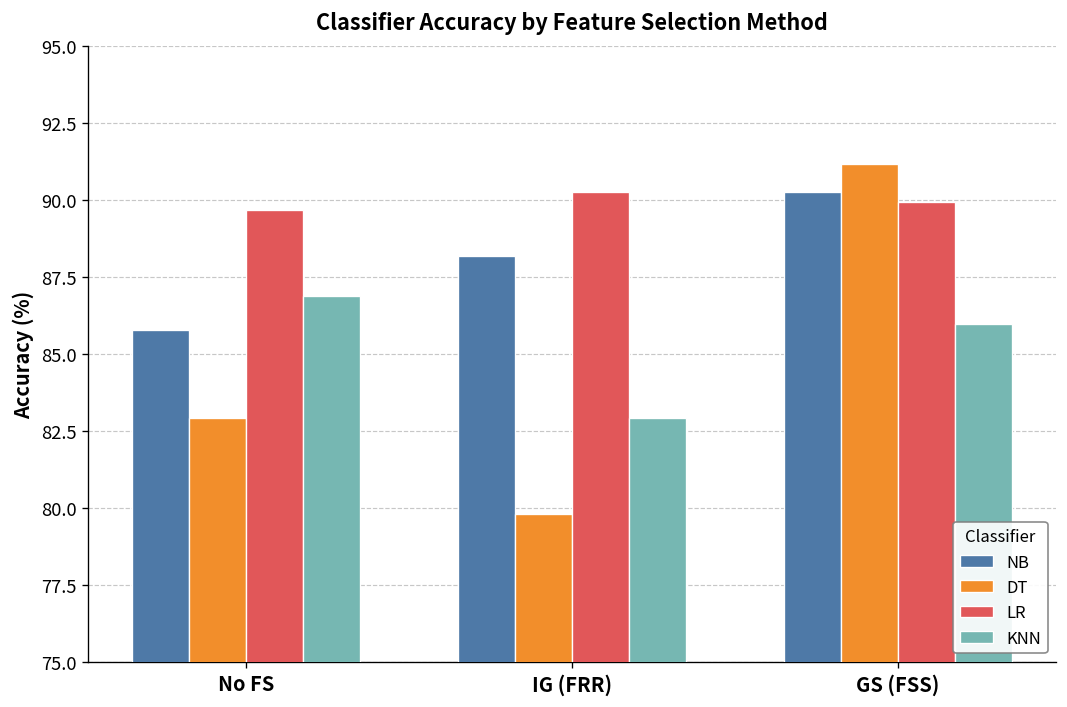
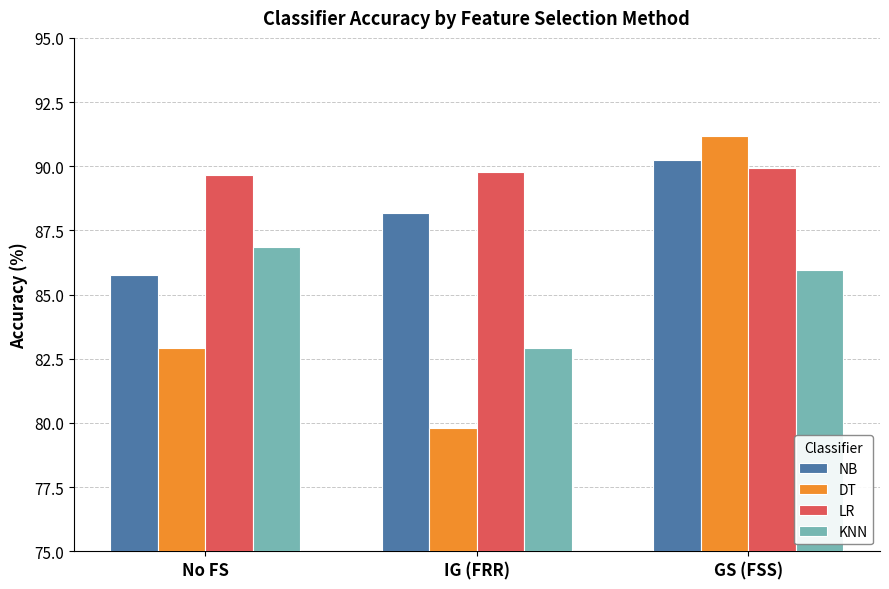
  {
    "NB": {
      "No FS": 85.8,
      "IG (FRR)": 88.2,
      "GS (FSS)": 90.2
    },
    "DT": {
      "No FS": 82.9,
      "IG (FRR)": 79.8,
      "GS (FSS)": 91.2
    },
    "LR": {
      "No FS": 89.7,
-     "IG (FRR)": 90.2,
+     "IG (FRR)": 89.8,
      "GS (FSS)": 89.9
    },
    "KNN": {
      "No FS": 86.9,
      "IG (FRR)": 82.9,
      "GS (FSS)": 86.0
    }
  }
